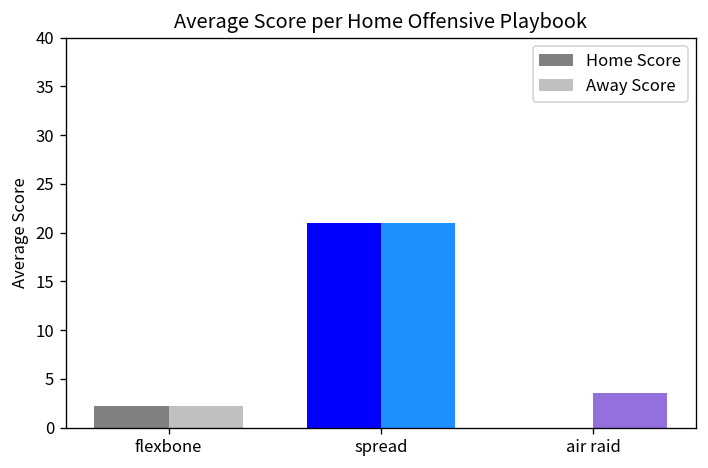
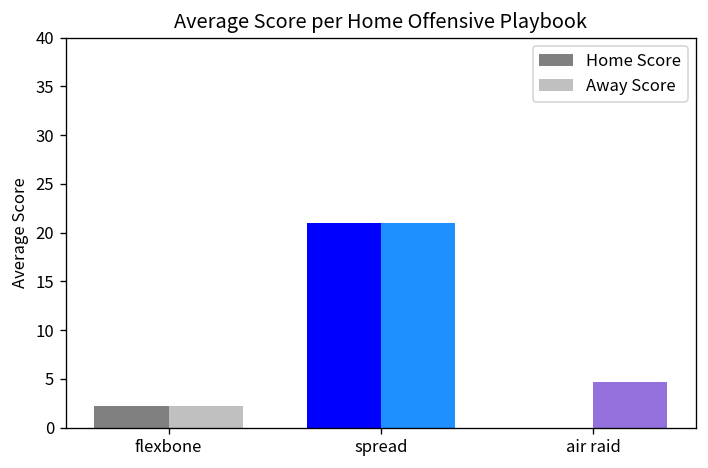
  {
    "Home Score": {
      "flexbone": 2,
      "spread": 21,
      "air raid": 0
    },
    "Away Score": {
      "flexbone": 2,
      "spread": 21,
-     "air raid": 4
+     "air raid": 5
    }
  }
